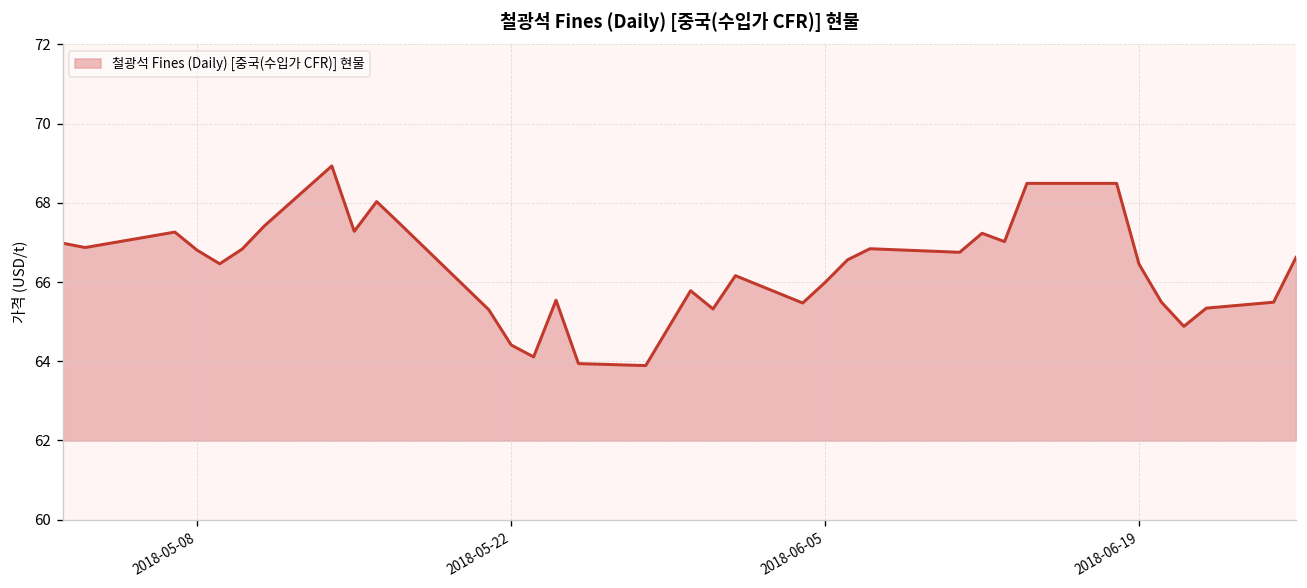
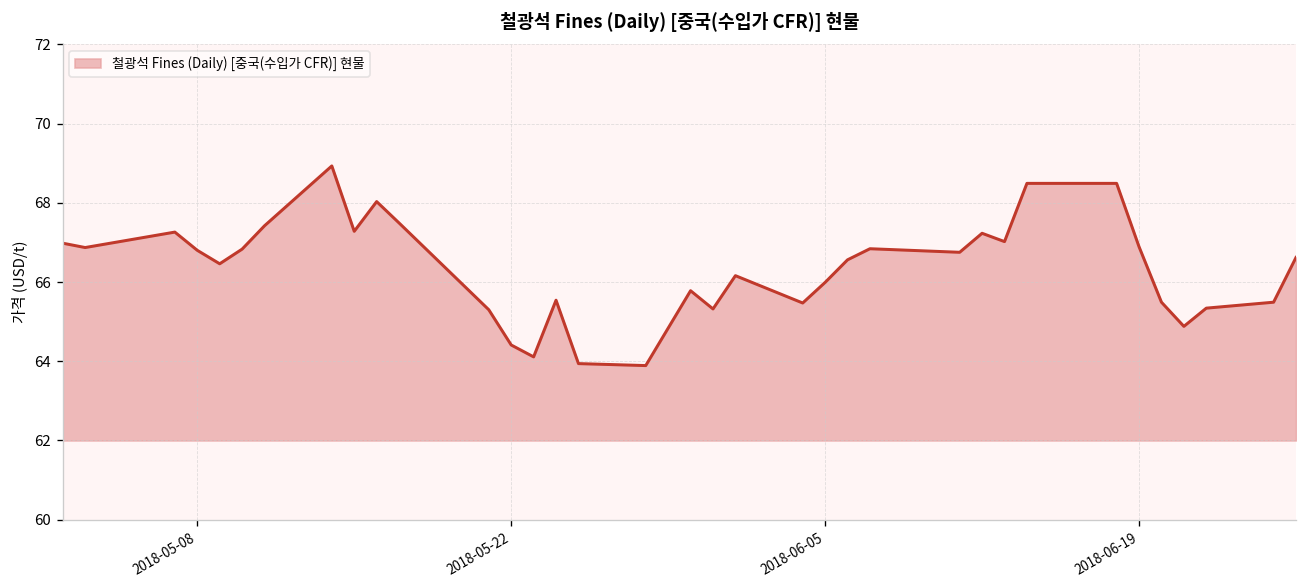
  {
    "2018-05-08": 66.8,
    "2018-05-22": 64.4,
    "2018-06-05": 66.0,
-   "2018-06-19": 66.5
+   "2018-06-19": 66.9
  }
